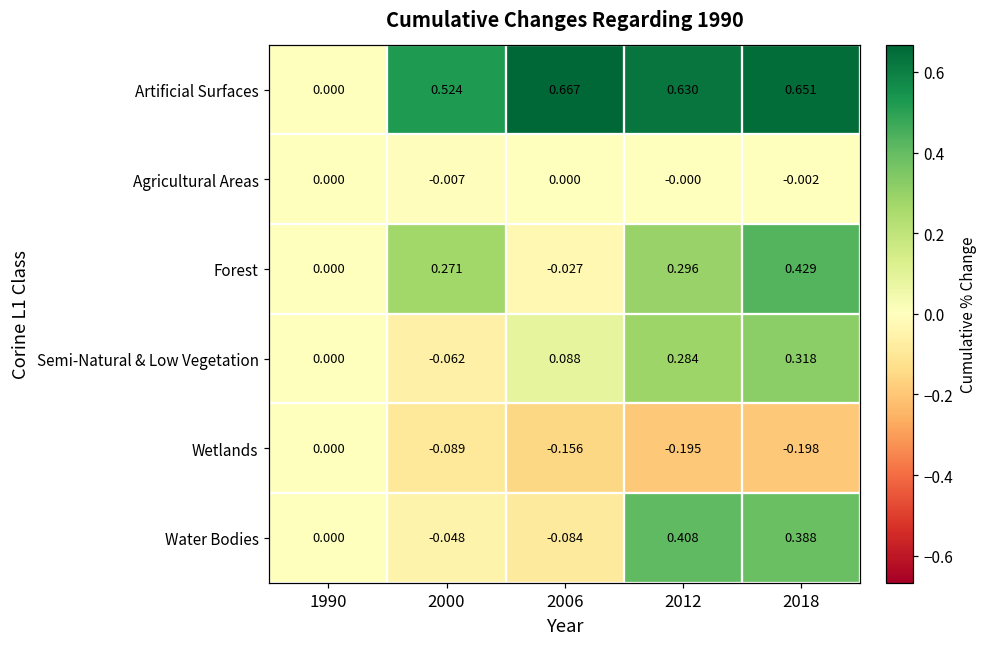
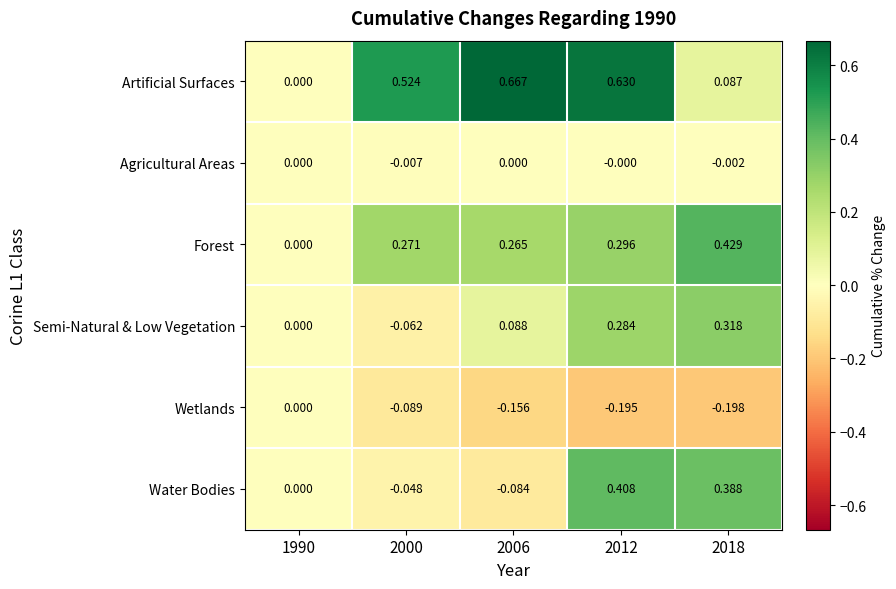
  {
    "Artificial Surfaces": {
      "1990": 0.000,
      "2000": 0.524,
      "2006": 0.667,
      "2012": 0.630,
-     "2018": 0.651
+     "2018": 0.087
    },
    "Agricultural Areas": {
      "1990": 0.000,
      "2000": -0.007,
      "2006": 0.000,
      "2012": -0.000,
      "2018": -0.002
    },
    "Forest": {
      "1990": 0.000,
      "2000": 0.271,
-     "2006": -0.027,
+     "2006": 0.265,
      "2012": 0.296,
      "2018": 0.429
    },
    "Semi-Natural & Low Vegetation": {
      "1990": 0.000,
      "2000": -0.062,
      "2006": 0.088,
      "2012": 0.284,
      "2018": 0.318
    },
    "Wetlands": {
      "1990": 0.000,
      "2000": -0.089,
      "2006": -0.156,
      "2012": -0.195,
      "2018": -0.198
    },
    "Water Bodies": {
      "1990": 0.000,
      "2000": -0.048,
      "2006": -0.084,
      "2012": 0.408,
      "2018": 0.388
    }
  }
